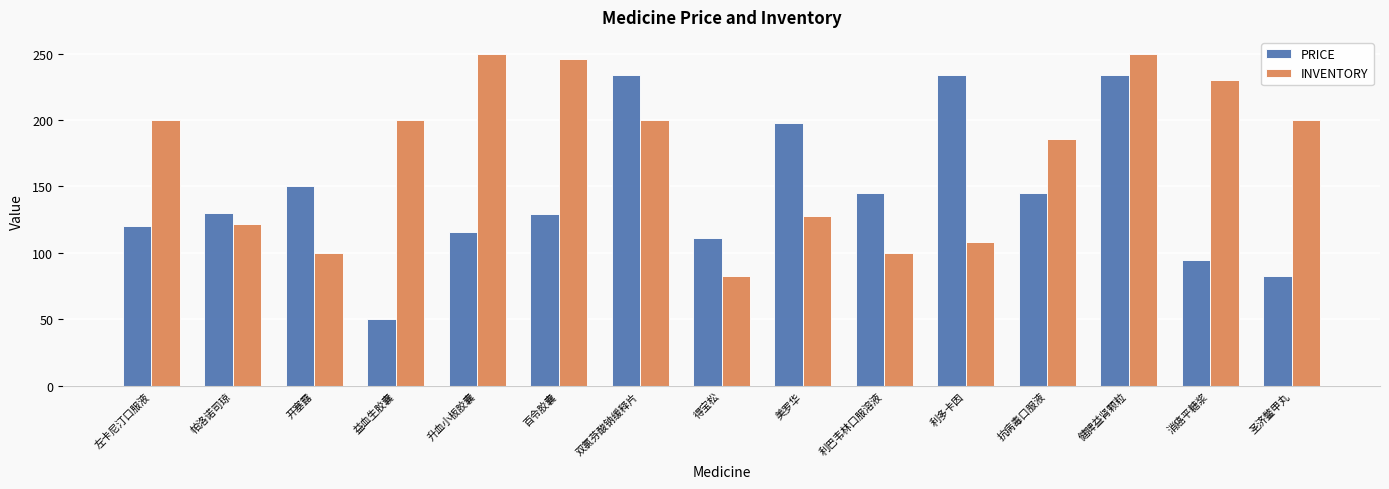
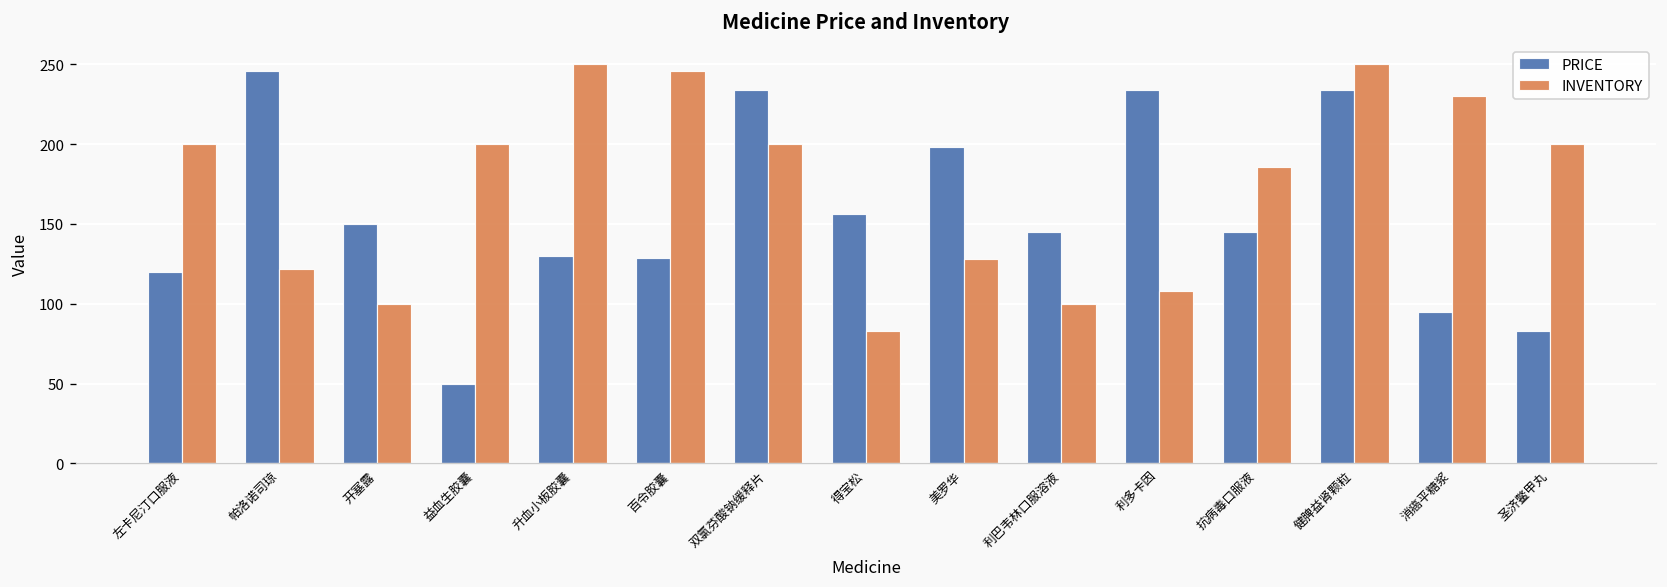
  {
    "PRICE": {
      "左卡尼汀口服液": 120,
-     "帕洛诺司琼": 130,
+     "帕洛诺司琼": 246,
      "开塞露": 150,
      "益血生胶囊": 50,
-     "升血小板胶囊": 116,
+     "升血小板胶囊": 130,
      "百令胶囊": 129,
      "双氯芬酸钠缓释片": 234,
-     "得宝松": 111,
+     "得宝松": 156,
      "美罗华": 198,
      "利巴韦林口服溶液": 145,
      "利多卡因": 234,
      "抗病毒口服液": 145,
      "健脾益肾颗粒": 234,
      "消癌平糖浆": 95,
      "圣济鳖甲丸": 83
    },
    "INVENTORY": {
      "左卡尼汀口服液": 200,
      "帕洛诺司琼": 122,
      "开塞露": 100,
      "益血生胶囊": 200,
      "升血小板胶囊": 250,
      "百令胶囊": 246,
      "双氯芬酸钠缓释片": 200,
      "得宝松": 83,
      "美罗华": 128,
      "利巴韦林口服溶液": 100,
      "利多卡因": 108,
      "抗病毒口服液": 186,
      "健脾益肾颗粒": 250,
      "消癌平糖浆": 230,
      "圣济鳖甲丸": 200
    }
  }
